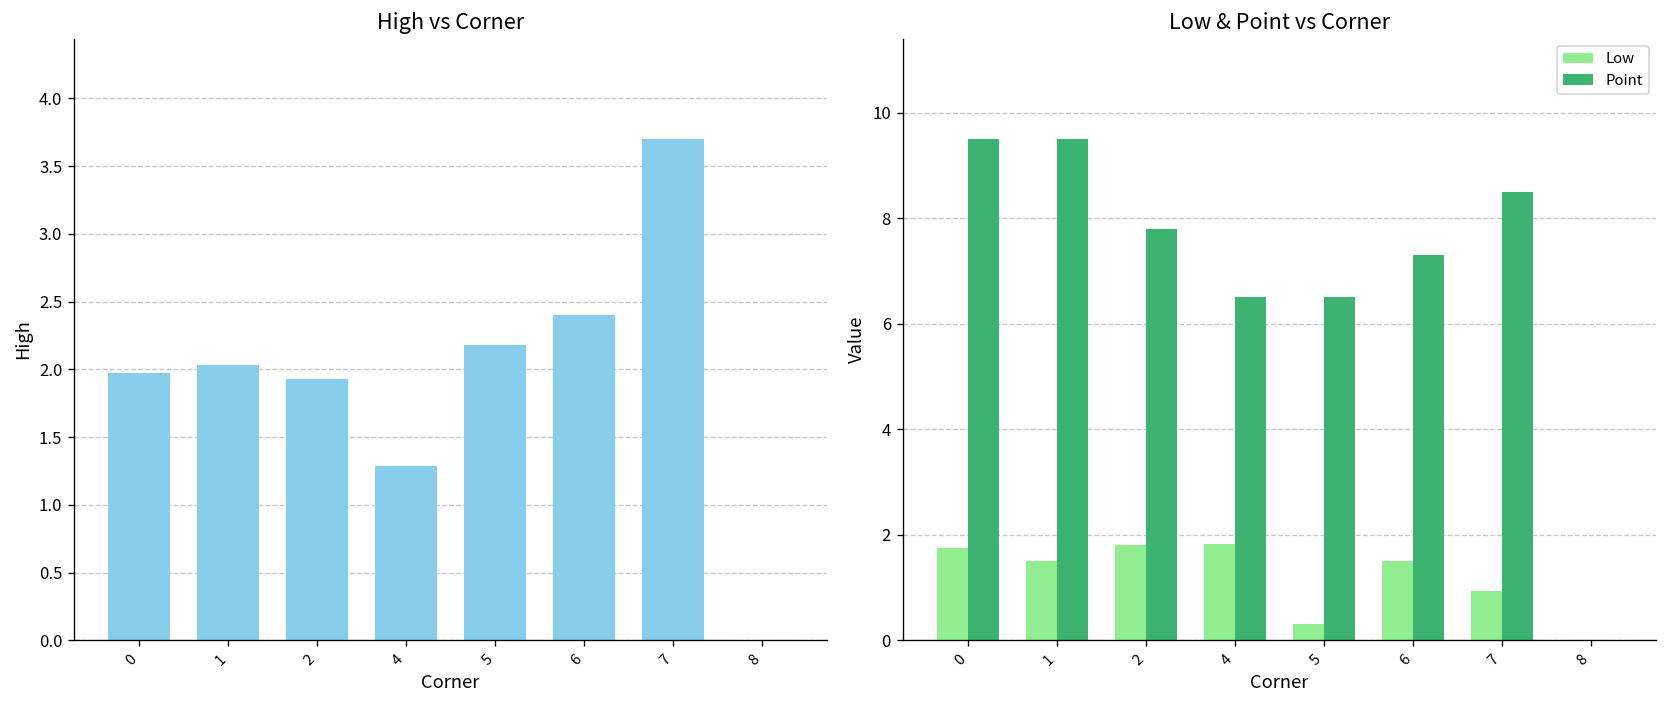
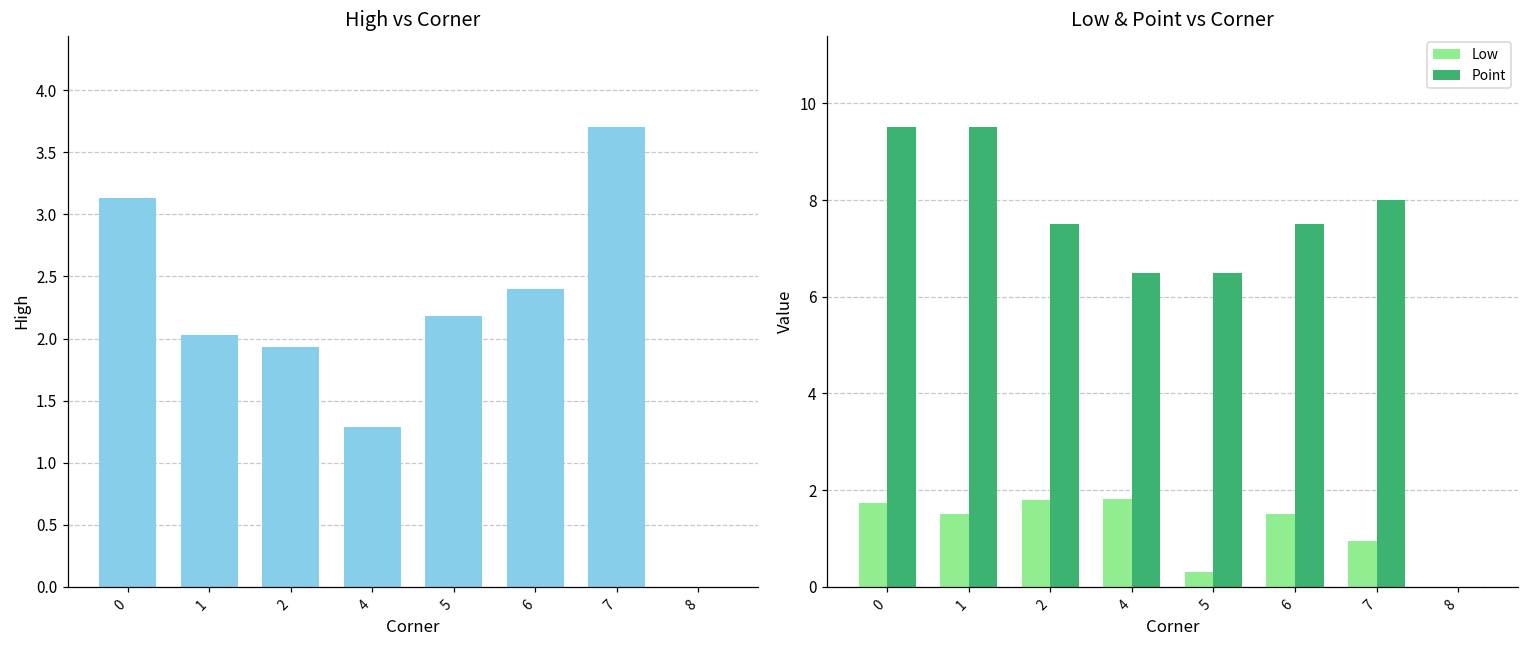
  {
    "High vs Corner": {
-     "0": 1.97,
+     "0": 3.13,
      "1": 2.03,
      "2": 1.93,
      "4": 1.29,
      "5": 2.18,
      "6": 2.40,
      "7": 3.70,
      "8": 0.00
    },
    "Low & Point vs Corner": {
      "Low": {
        "0": 1.7,
        "1": 1.5,
        "2": 1.8,
        "4": 1.8,
        "5": 0.3,
        "6": 1.5,
        "7": 0.9,
        "8": 0.0
      },
      "Point": {
        "0": 9.5,
        "1": 9.5,
-       "2": 7.8,
+       "2": 7.5,
        "4": 6.5,
        "5": 6.5,
-       "6": 7.3,
-       "7": 8.5,
+       "6": 7.5,
+       "7": 8.0,
        "8": 0.0
      }
    }
  }
